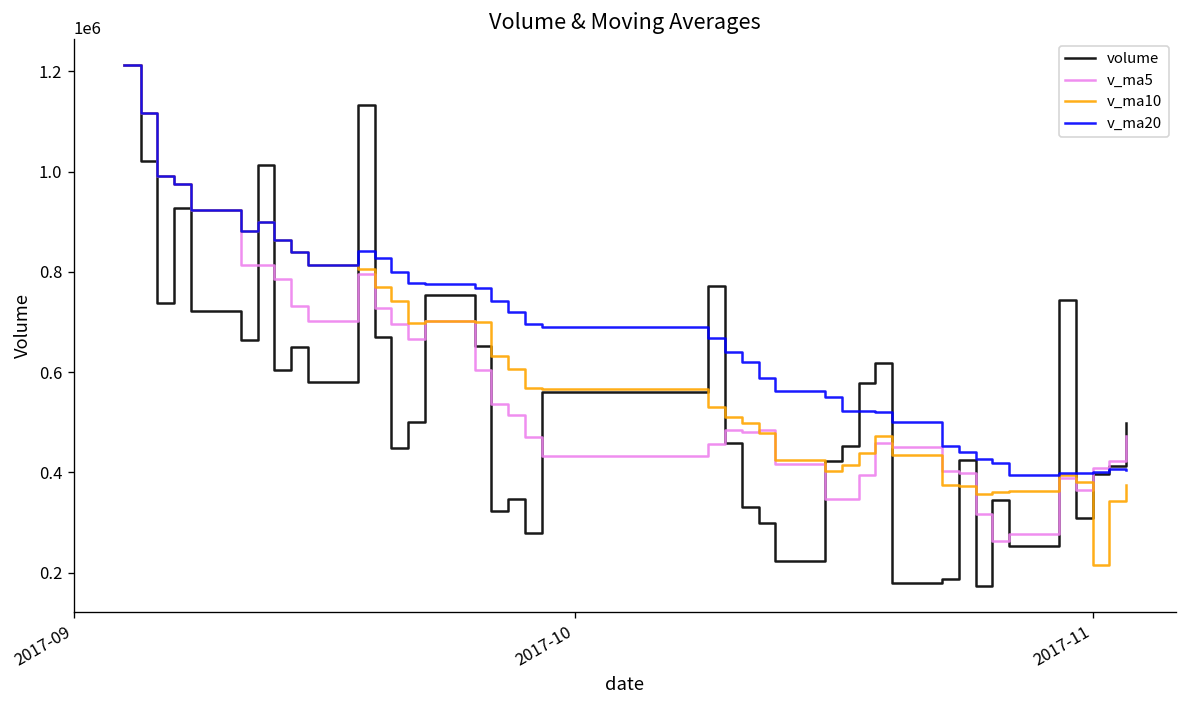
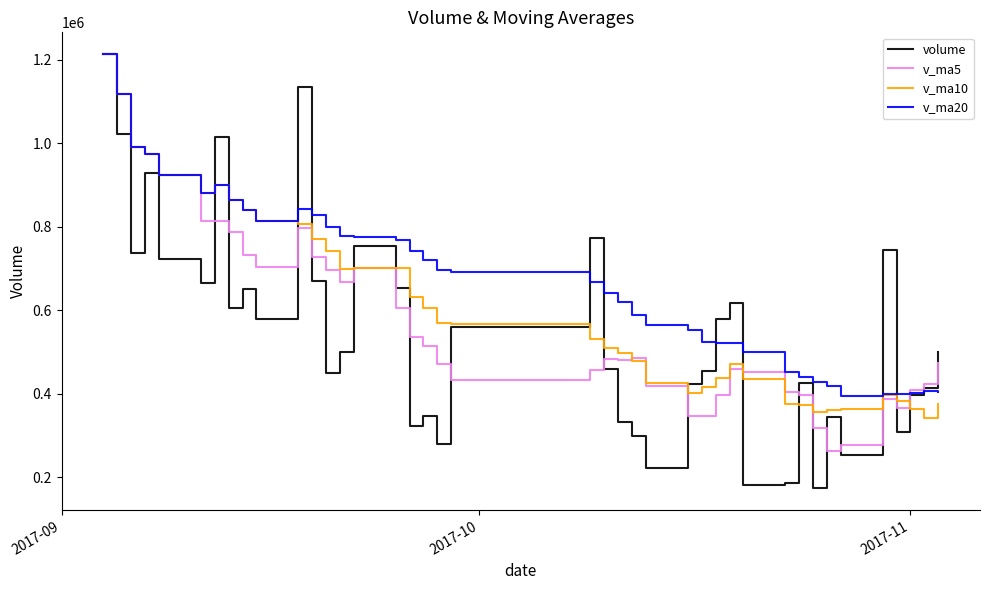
  {
    "v_ma5": {
      "2017-11": 410000
    },
    "v_ma10": {
-     "2017-11": 220000
+     "2017-11": 360000
    }
  }
